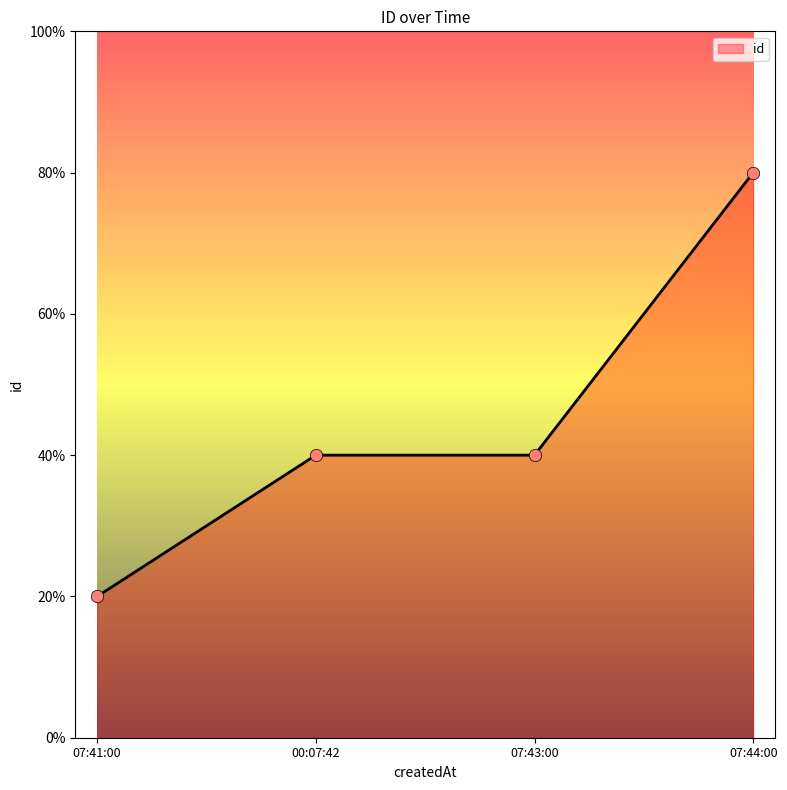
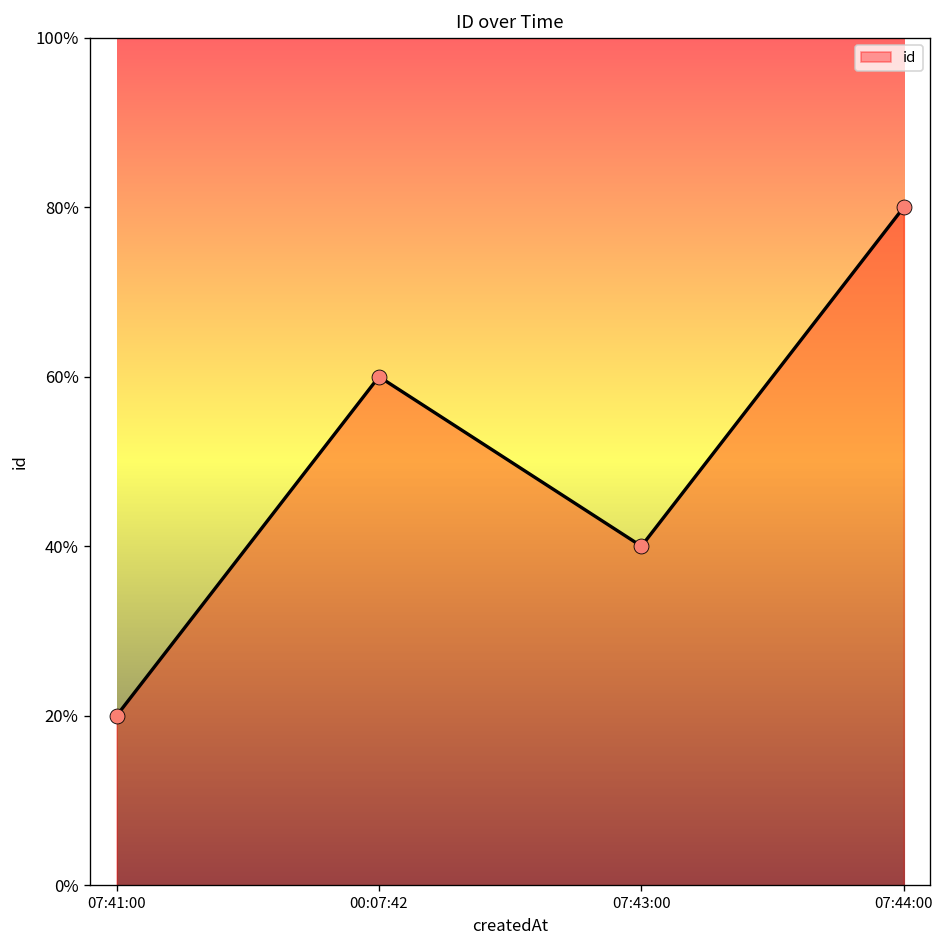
  {
    "07:41:00": "20%",
-   "00:07:42": "40%",
+   "00:07:42": "60%",
    "07:43:00": "40%",
    "07:44:00": "80%"
  }
